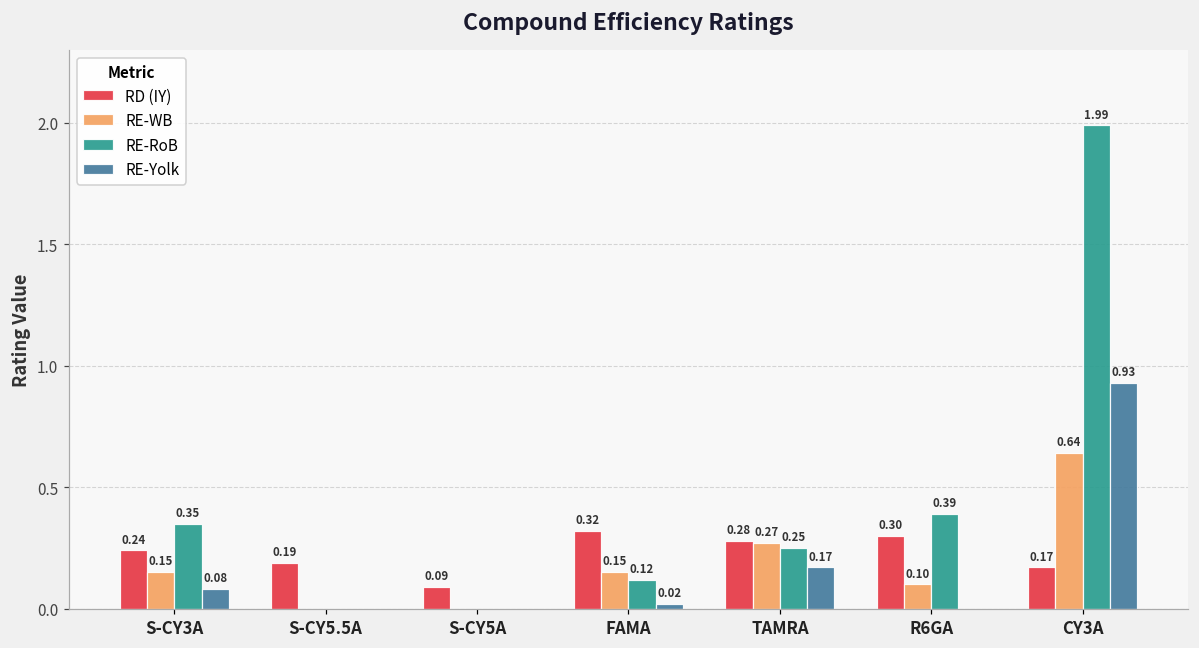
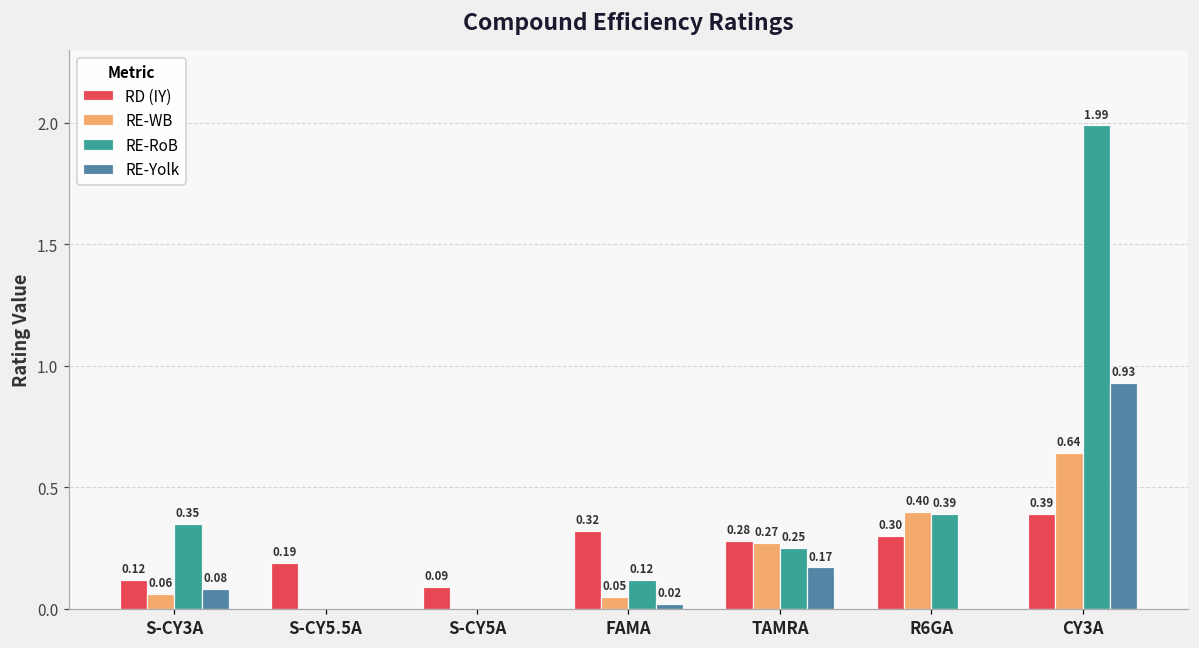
  {
    "RD (IY)": {
-     "S-CY3A": 0.24,
+     "S-CY3A": 0.12,
      "S-CY5.5A": 0.19,
      "S-CY5A": 0.09,
      "FAMA": 0.32,
      "TAMRA": 0.28,
      "R6GA": 0.30,
-     "CY3A": 0.17
+     "CY3A": 0.39
    },
    "RE-WB": {
-     "S-CY3A": 0.15,
-     "FAMA": 0.15,
+     "S-CY3A": 0.06,
+     "FAMA": 0.05,
      "TAMRA": 0.27,
-     "R6GA": 0.10,
+     "R6GA": 0.40,
      "CY3A": 0.64
    }
  }
